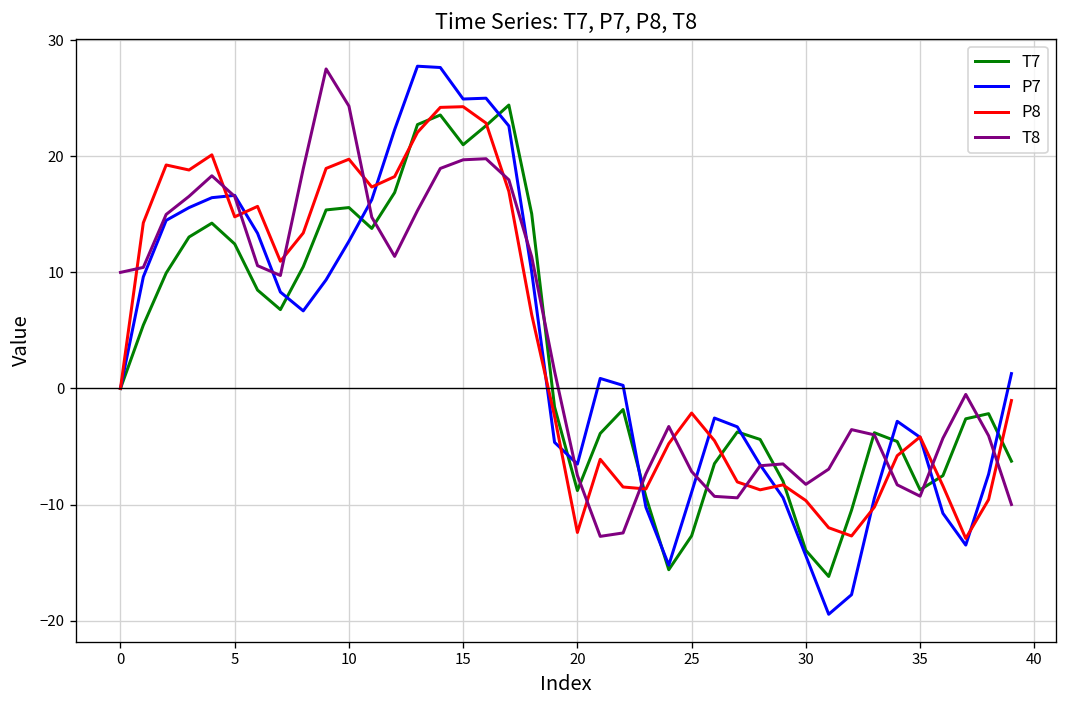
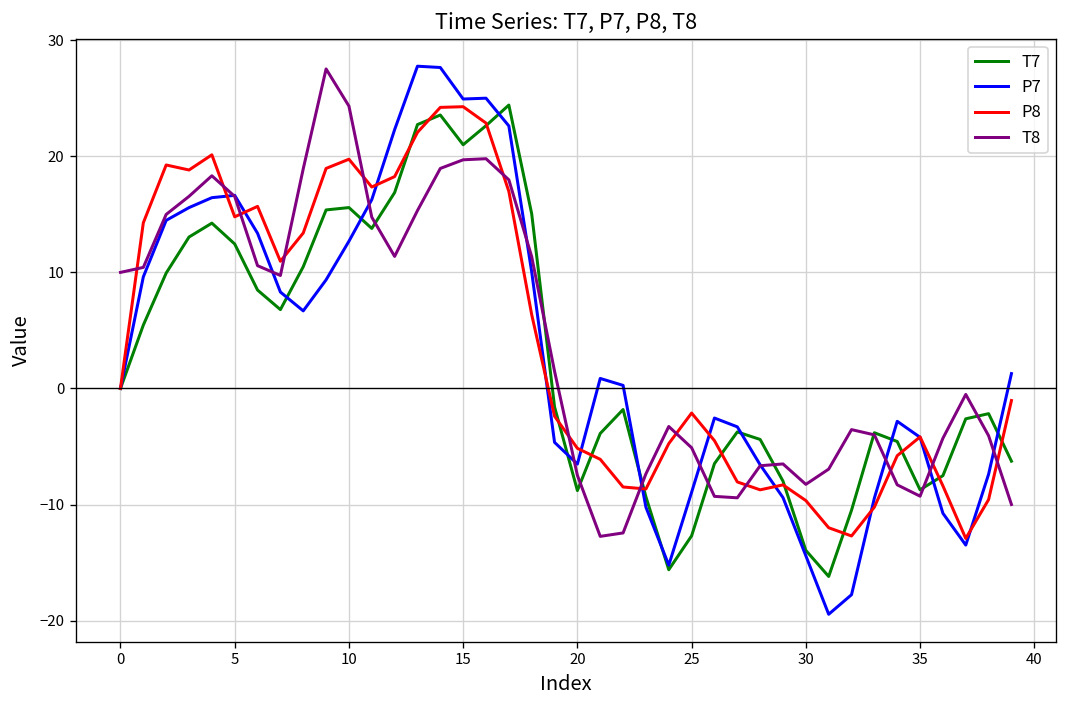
  {
    "T7": {
      "5": 12,
      "10": 16,
      "15": 21,
      "20": -9,
      "25": -13,
      "30": -14,
      "35": -9
    },
    "P7": {
      "10": 13,
      "15": 25,
      "20": -7,
      "25": -9,
      "30": -14
    },
    "P8": {
      "5": 15,
      "10": 20,
      "15": 24,
-     "20": -12,
+     "20": -5,
      "25": -2,
      "30": -10
    },
    "T8": {
      "0": 10,
      "10": 24,
      "15": 20,
      "20": -7,
-     "25": -7,
+     "25": -5,
      "30": -8,
      "35": -9
    }
  }
